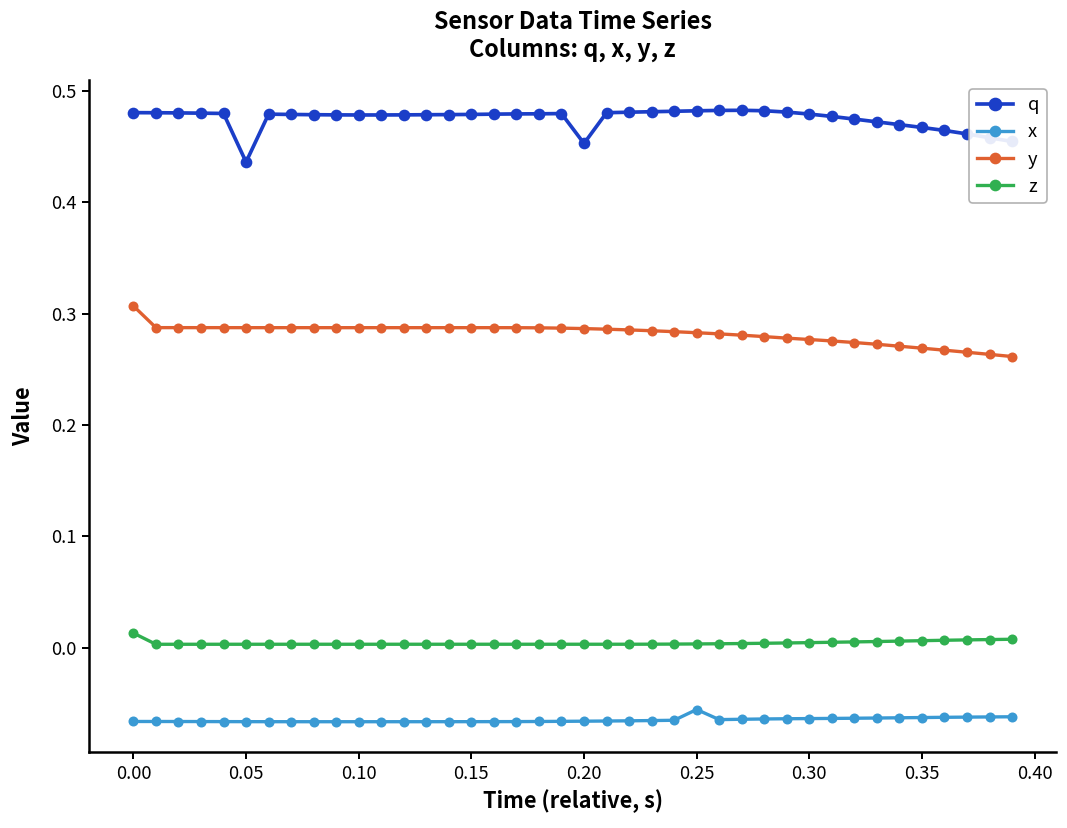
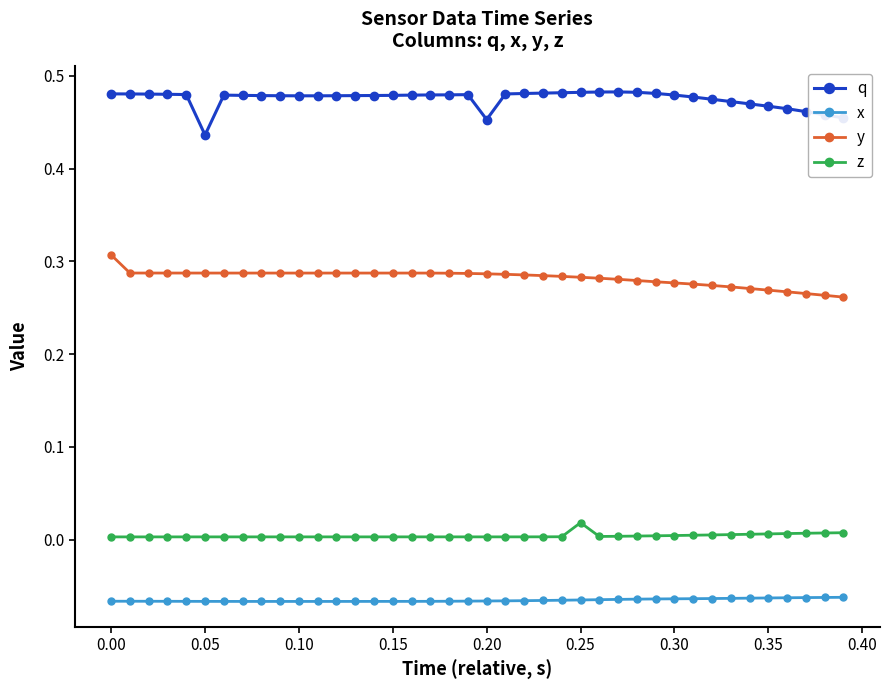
  {
    "q": {
      "0.00": 0.48,
      "0.05": 0.44,
      "0.10": 0.48,
      "0.15": 0.48,
      "0.20": 0.45,
      "0.25": 0.48,
      "0.30": 0.48,
      "0.35": 0.47
    },
    "x": {
      "0.00": -0.07,
      "0.05": -0.07,
      "0.10": -0.07,
      "0.15": -0.07,
      "0.20": -0.07,
-     "0.25": -0.06,
+     "0.25": -0.07,
      "0.30": -0.06,
      "0.35": -0.06
    },
    "y": {
      "0.00": 0.31,
      "0.05": 0.29,
      "0.10": 0.29,
      "0.15": 0.29,
      "0.20": 0.29,
      "0.25": 0.28,
      "0.30": 0.28,
      "0.35": 0.27
    },
    "z": {
-     "0.00": 0.01,
+     "0.00": 0.00,
      "0.05": 0.00,
      "0.10": 0.00,
      "0.15": 0.00,
      "0.20": 0.00,
-     "0.25": 0.00,
+     "0.25": 0.02,
      "0.30": 0.00,
      "0.35": 0.01
    }
  }
